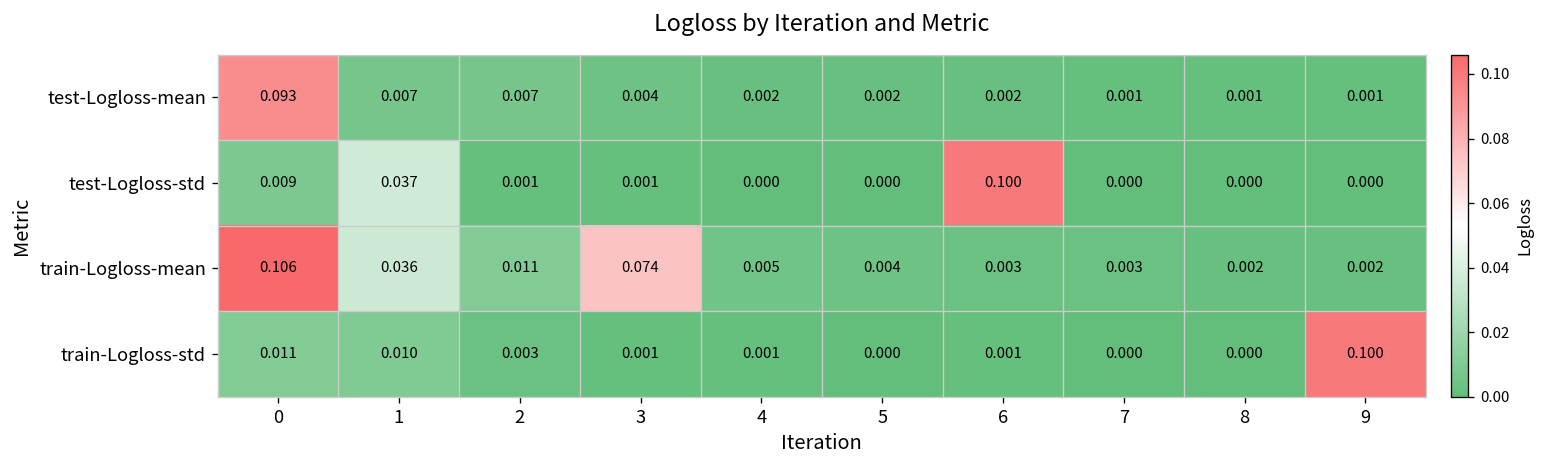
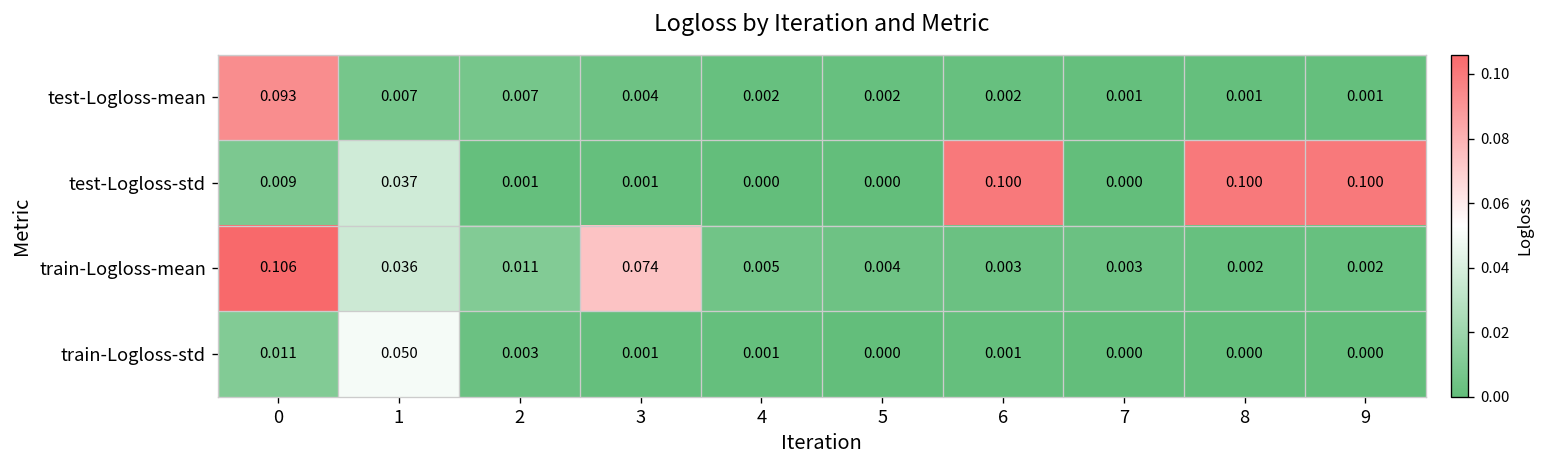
  {
    "test-Logloss-mean": {
      "0": 0.093,
      "1": 0.007,
      "2": 0.007,
      "3": 0.004,
      "4": 0.002,
      "5": 0.002,
      "6": 0.002,
      "7": 0.001,
      "8": 0.001,
      "9": 0.001
    },
    "test-Logloss-std": {
      "0": 0.009,
      "1": 0.037,
      "2": 0.001,
      "3": 0.001,
      "4": 0.000,
      "5": 0.000,
      "6": 0.100,
      "7": 0.000,
-     "8": 0.000,
-     "9": 0.000
+     "8": 0.100,
+     "9": 0.100
    },
    "train-Logloss-mean": {
      "0": 0.106,
      "1": 0.036,
      "2": 0.011,
      "3": 0.074,
      "4": 0.005,
      "5": 0.004,
      "6": 0.003,
      "7": 0.003,
      "8": 0.002,
      "9": 0.002
    },
    "train-Logloss-std": {
      "0": 0.011,
-     "1": 0.010,
+     "1": 0.050,
      "2": 0.003,
      "3": 0.001,
      "4": 0.001,
      "5": 0.000,
      "6": 0.001,
      "7": 0.000,
      "8": 0.000,
-     "9": 0.100
+     "9": 0.000
    }
  }
